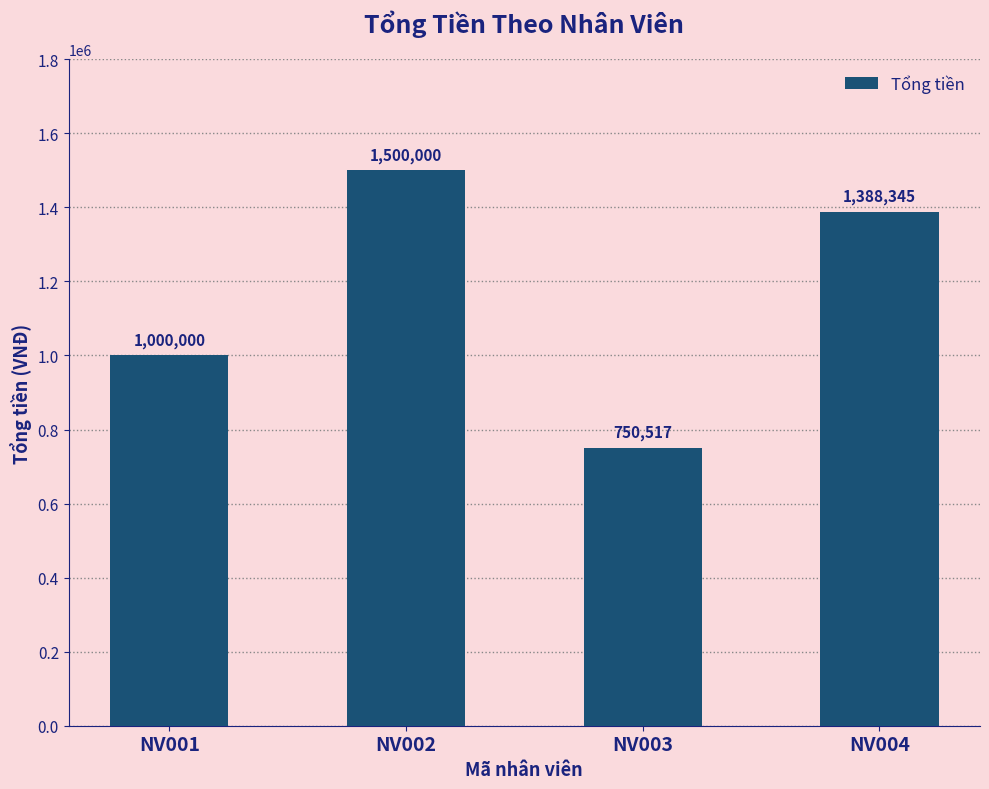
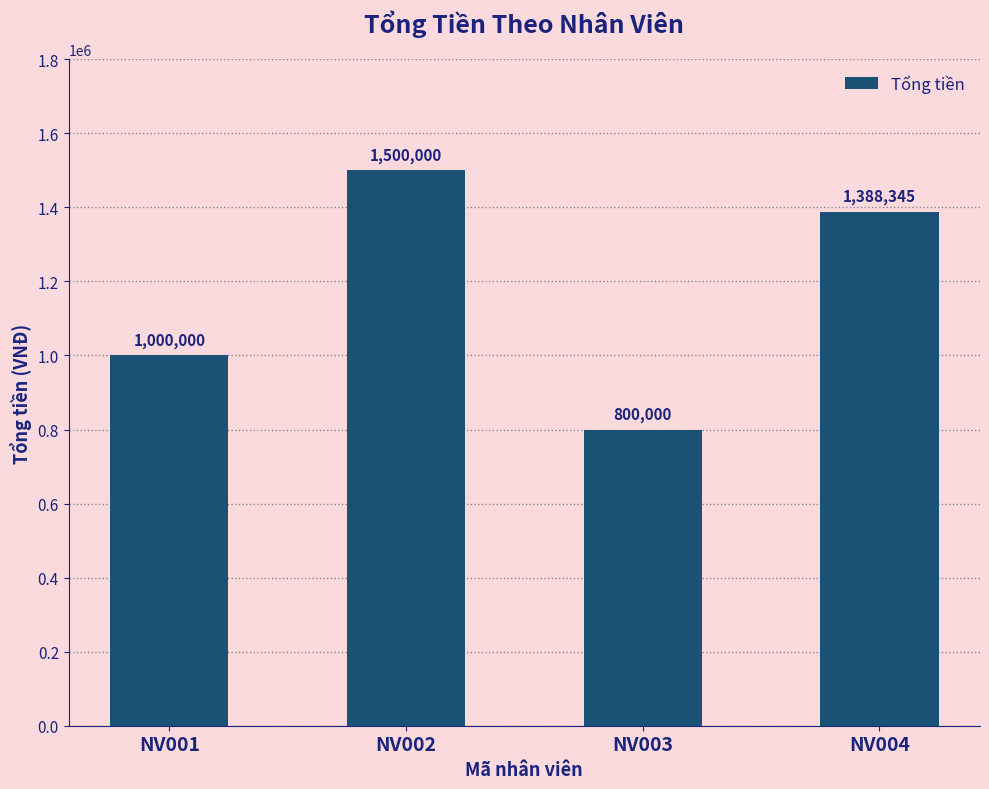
  {
    "NV001": "1,000,000",
    "NV002": "1,500,000",
-   "NV003": "750,517",
+   "NV003": "800,000",
    "NV004": "1,388,345"
  }
